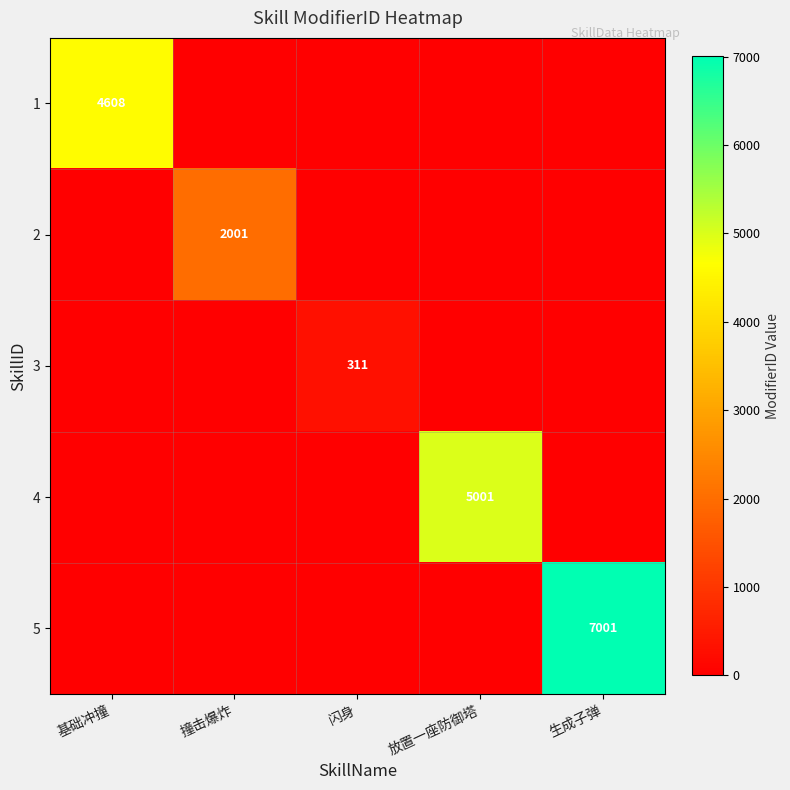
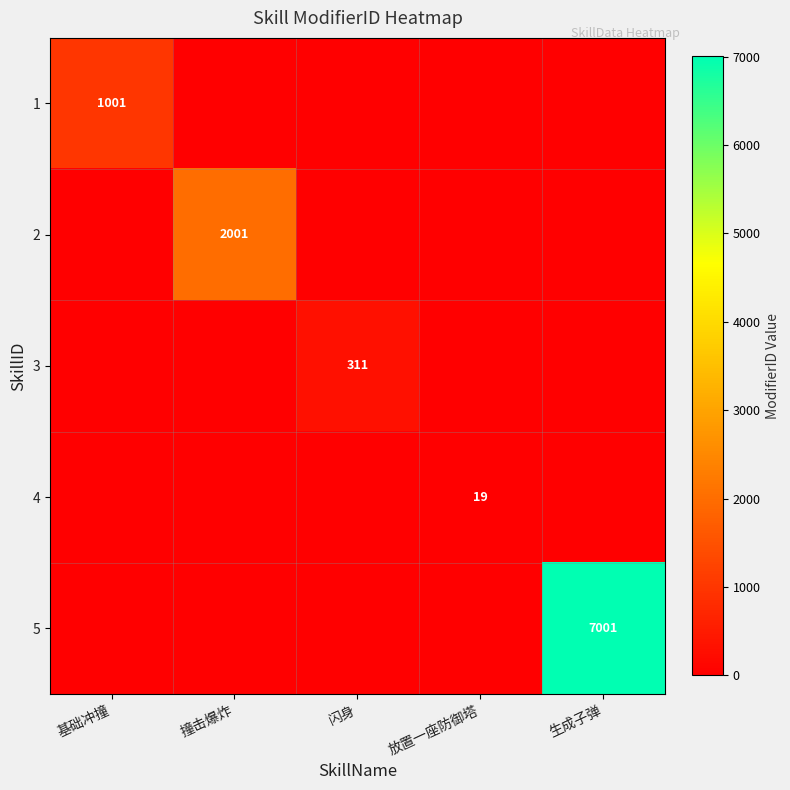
  {
    "1": {
-     "基础冲撞": 4608
+     "基础冲撞": 1001
    },
    "2": {
      "撞击爆炸": 2001
    },
    "3": {
      "闪身": 311
    },
    "4": {
-     "放置一座防御塔": 5001
+     "放置一座防御塔": 19
    },
    "5": {
      "生成子弹": 7001
    }
  }
